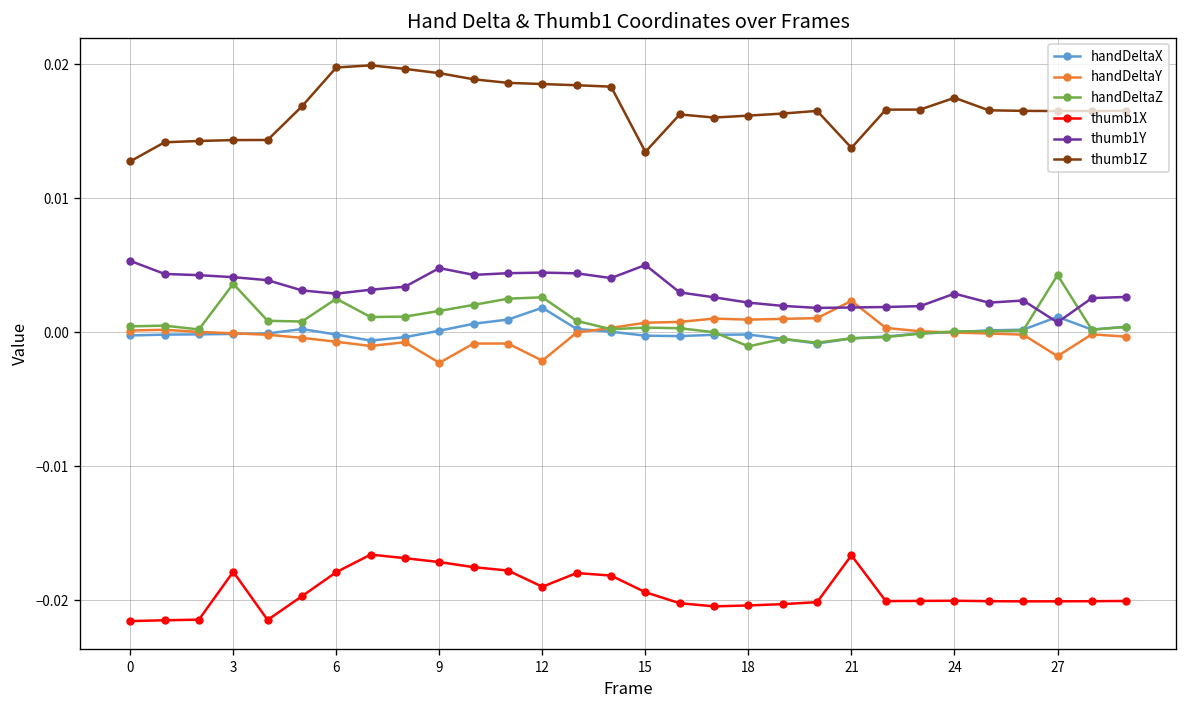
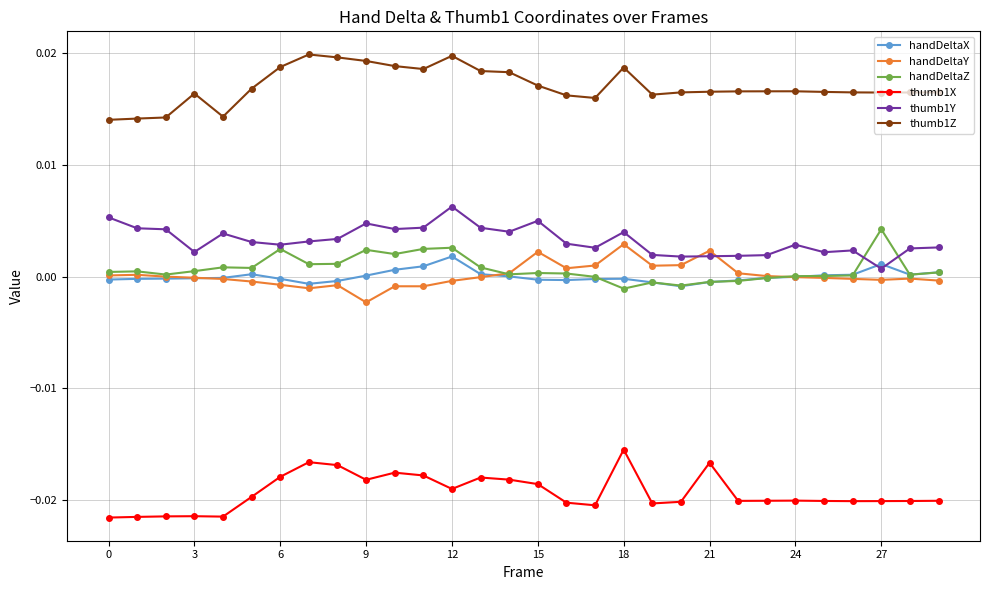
  {
    "handDeltaX": {
      "0": -0.0002,
      "6": -0.0002,
      "9": 0.0001,
      "12": 0.0018,
      "15": -0.0003,
      "18": -0.0002,
      "27": 0.0011
    },
    "handDeltaY": {
      "0": 0.0001,
      "6": -0.0007,
      "9": -0.0023,
-     "12": -0.0021,
-     "15": 0.0007,
-     "18": 0.0009,
+     "12": -0.0004,
+     "15": 0.0022,
+     "18": 0.0029,
      "21": 0.0023,
-     "27": -0.0018
+     "27": -0.0003
    },
    "handDeltaZ": {
      "0": 0.0004,
-     "3": 0.0036,
+     "3": 0.0005,
      "6": 0.0025,
-     "9": 0.0016,
+     "9": 0.0024,
      "12": 0.0026,
      "15": 0.0003,
      "18": -0.0011,
      "27": 0.0043
    },
    "thumb1X": {
      "0": -0.0216,
-     "3": -0.0179,
+     "3": -0.0214,
      "6": -0.0179,
-     "9": -0.0172,
+     "9": -0.0182,
      "12": -0.0190,
-     "15": -0.0194,
-     "18": -0.0204,
+     "15": -0.0186,
+     "18": -0.0155,
      "21": -0.0166,
      "24": -0.0200,
      "27": -0.0201
    },
    "thumb1Y": {
      "0": 0.0053,
-     "3": 0.0041,
+     "3": 0.0022,
      "6": 0.0029,
      "9": 0.0048,
-     "12": 0.0044,
+     "12": 0.0063,
      "15": 0.0050,
-     "18": 0.0022,
+     "18": 0.0040,
      "21": 0.0018,
      "24": 0.0029,
      "27": 0.0007
    },
    "thumb1Z": {
-     "0": 0.0127,
-     "3": 0.0143,
-     "6": 0.0197,
+     "0": 0.0141,
+     "3": 0.0164,
+     "6": 0.0188,
      "9": 0.0193,
-     "12": 0.0185,
-     "15": 0.0135,
-     "18": 0.0162,
-     "21": 0.0137,
-     "24": 0.0175
+     "12": 0.0198,
+     "15": 0.0171,
+     "18": 0.0187,
+     "21": 0.0166,
+     "24": 0.0166
    }
  }
